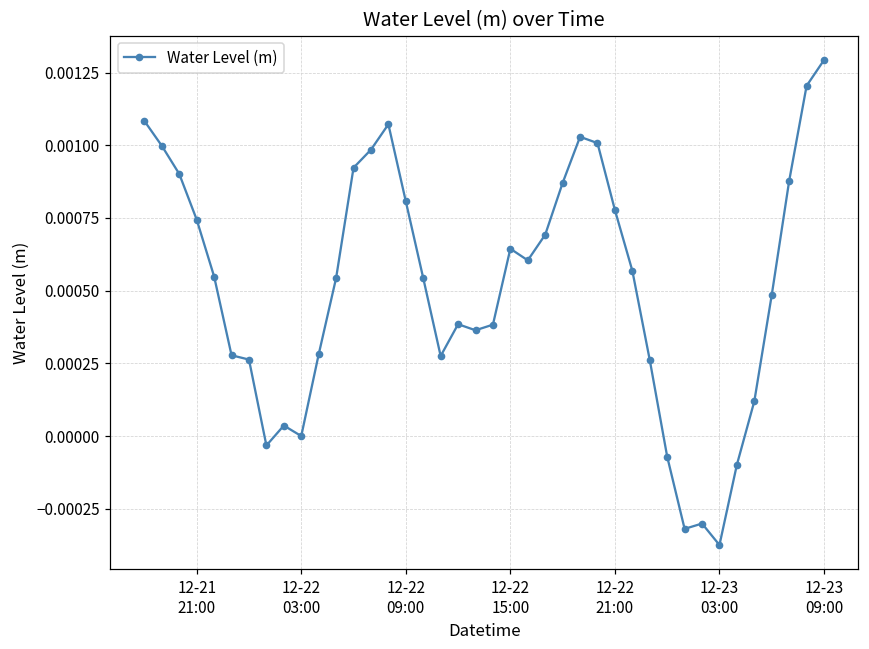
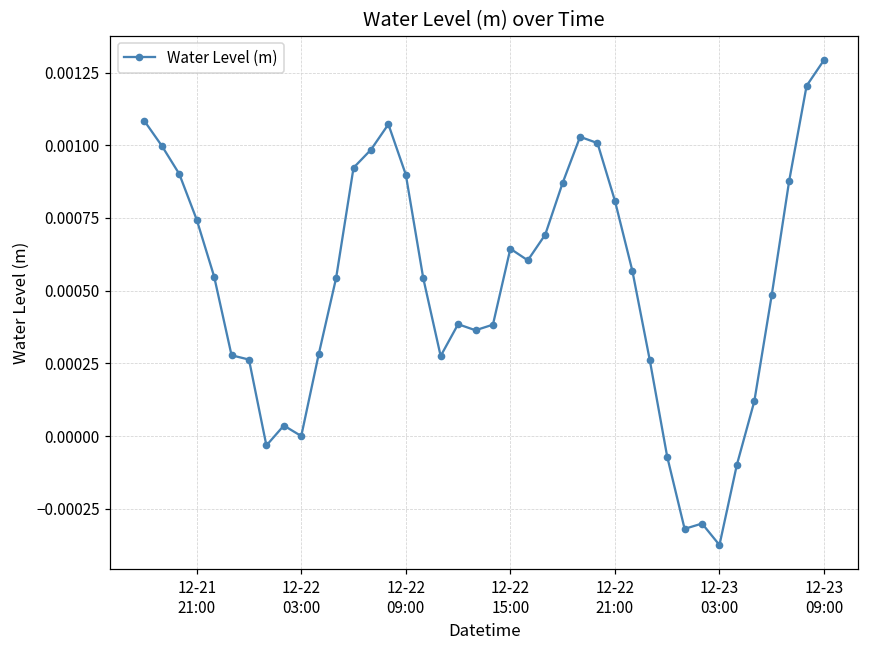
  {
    "12-21 21:00": 0.00074,
    "12-22 03:00": 0.00000,
-   "12-22 09:00": 0.00081,
+   "12-22 09:00": 0.00090,
    "12-22 15:00": 0.00064,
-   "12-22 21:00": 0.00078,
+   "12-22 21:00": 0.00081,
    "12-23 03:00": -0.00037,
    "12-23 09:00": 0.00129
  }
